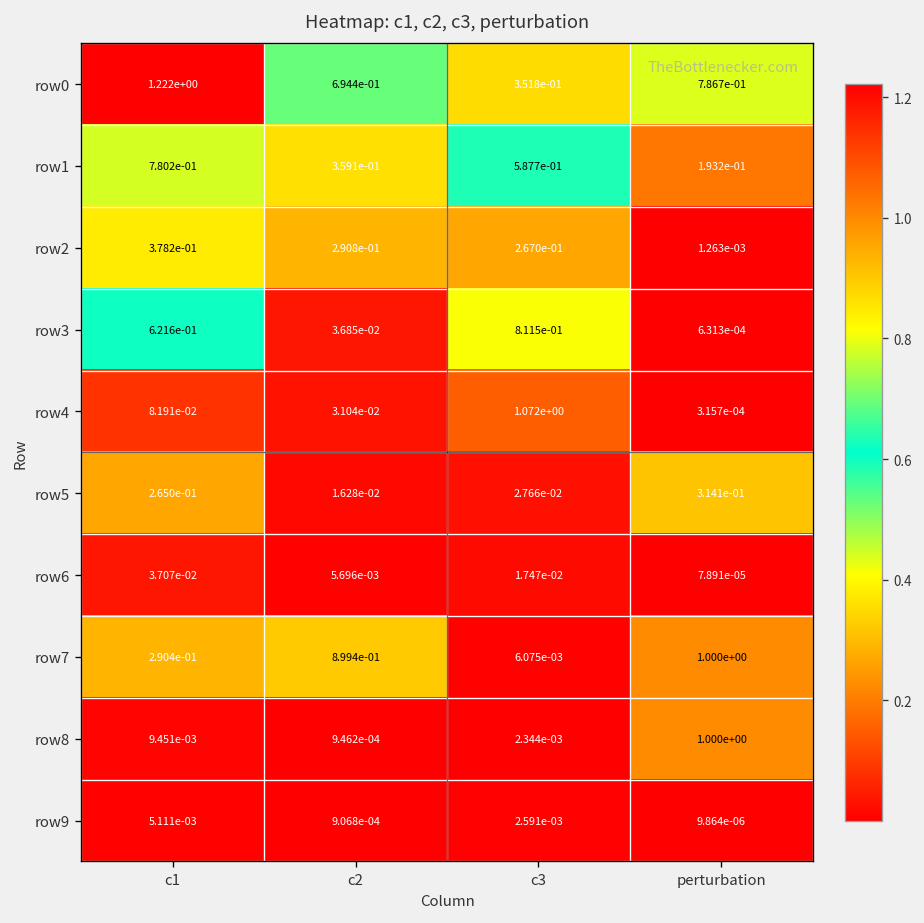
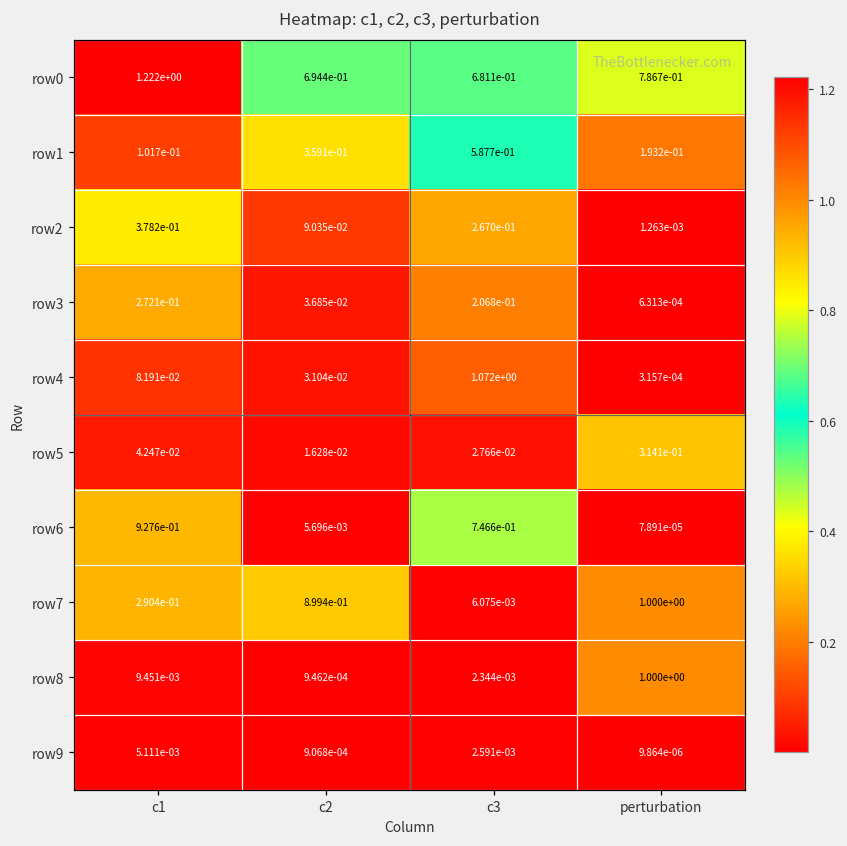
  {
    "row0": {
      "c1": "1.222e+00",
      "c2": "6.944e-01",
-     "c3": "3.518e-01"
+     "c3": "6.811e-01"
    },
    "row1": {
-     "c1": "7.802e-01",
+     "c1": "1.017e-01",
      "c2": "3.591e-01",
      "c3": "5.877e-01",
      "perturbation": "1.932e-01"
    },
    "row2": {
      "c1": "3.782e-01",
-     "c2": "2.908e-01",
+     "c2": "9.035e-02",
      "c3": "2.670e-01",
      "perturbation": "1.263e-03"
    },
    "row3": {
-     "c1": "6.216e-01",
+     "c1": "2.721e-01",
      "c2": "3.685e-02",
-     "c3": "8.115e-01",
+     "c3": "2.068e-01",
      "perturbation": "6.313e-04"
    },
    "row4": {
      "c1": "8.191e-02",
      "c2": "3.104e-02",
      "c3": "1.072e+00",
      "perturbation": "3.157e-04"
    },
    "row5": {
-     "c1": "2.650e-01",
+     "c1": "4.247e-02",
      "c2": "1.628e-02",
      "c3": "2.766e-02",
      "perturbation": "3.141e-01"
    },
    "row6": {
-     "c1": "3.707e-02",
+     "c1": "9.276e-01",
      "c2": "5.696e-03",
-     "c3": "1.747e-02",
+     "c3": "7.466e-01",
      "perturbation": "7.891e-05"
    },
    "row7": {
      "c1": "2.904e-01",
      "c2": "8.994e-01",
      "c3": "6.075e-03",
      "perturbation": "1.000e+00"
    },
    "row8": {
      "c1": "9.451e-03",
      "c2": "9.462e-04",
      "c3": "2.344e-03",
      "perturbation": "1.000e+00"
    },
    "row9": {
      "c1": "5.111e-03",
      "c2": "9.068e-04",
      "c3": "2.591e-03",
      "perturbation": "9.864e-06"
    }
  }
